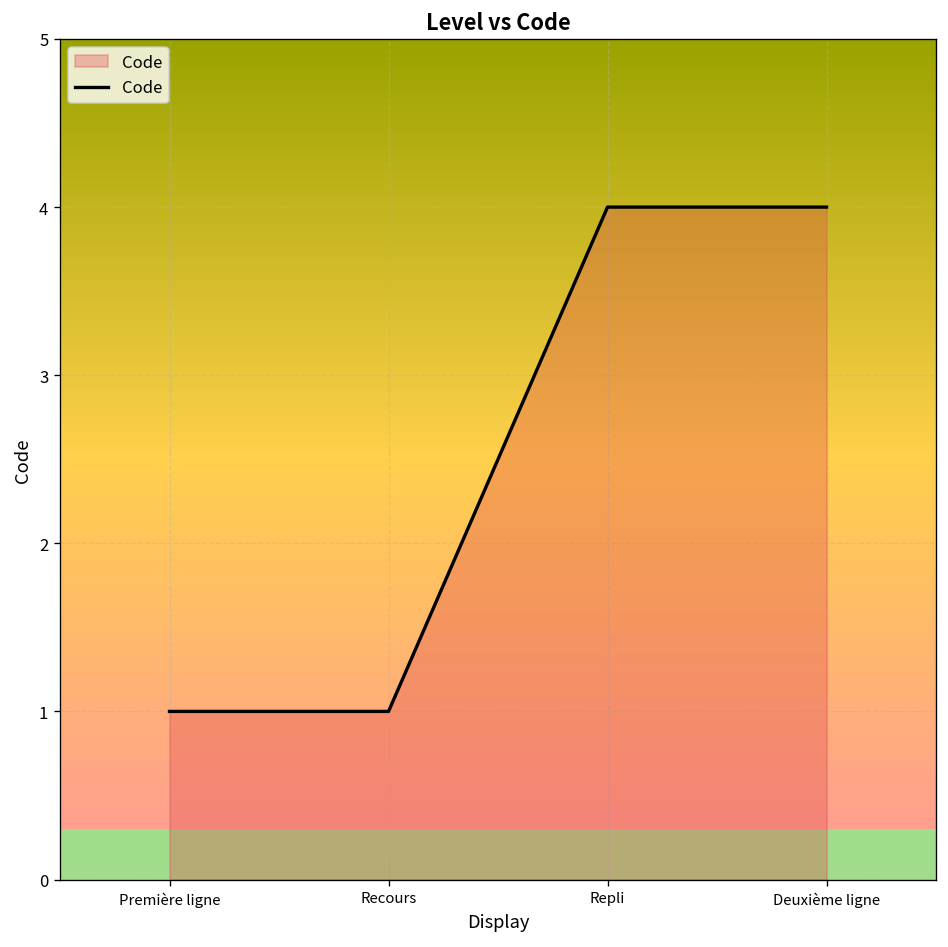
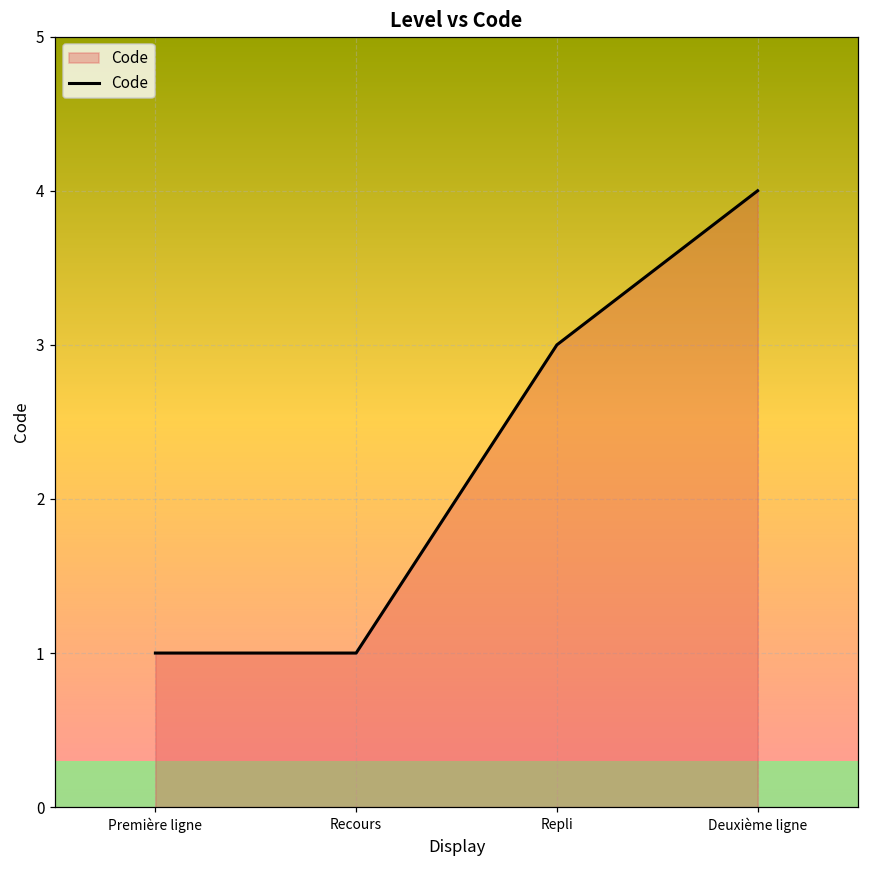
  {
    "Première ligne": 1,
    "Recours": 1,
-   "Repli": 4,
+   "Repli": 3,
    "Deuxième ligne": 4
  }
